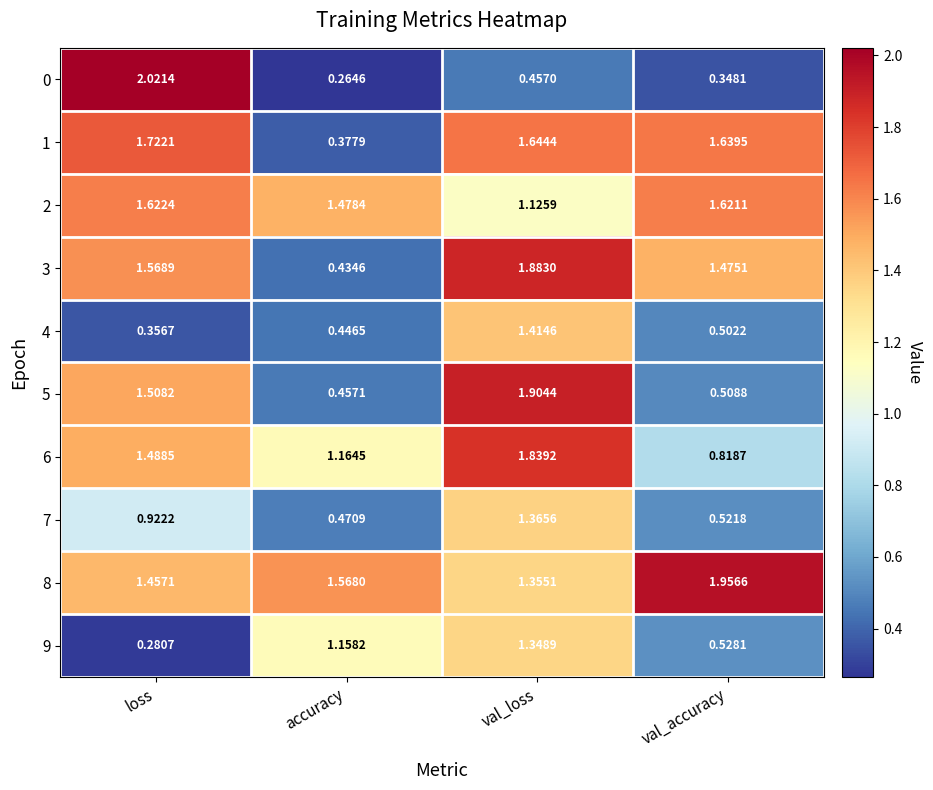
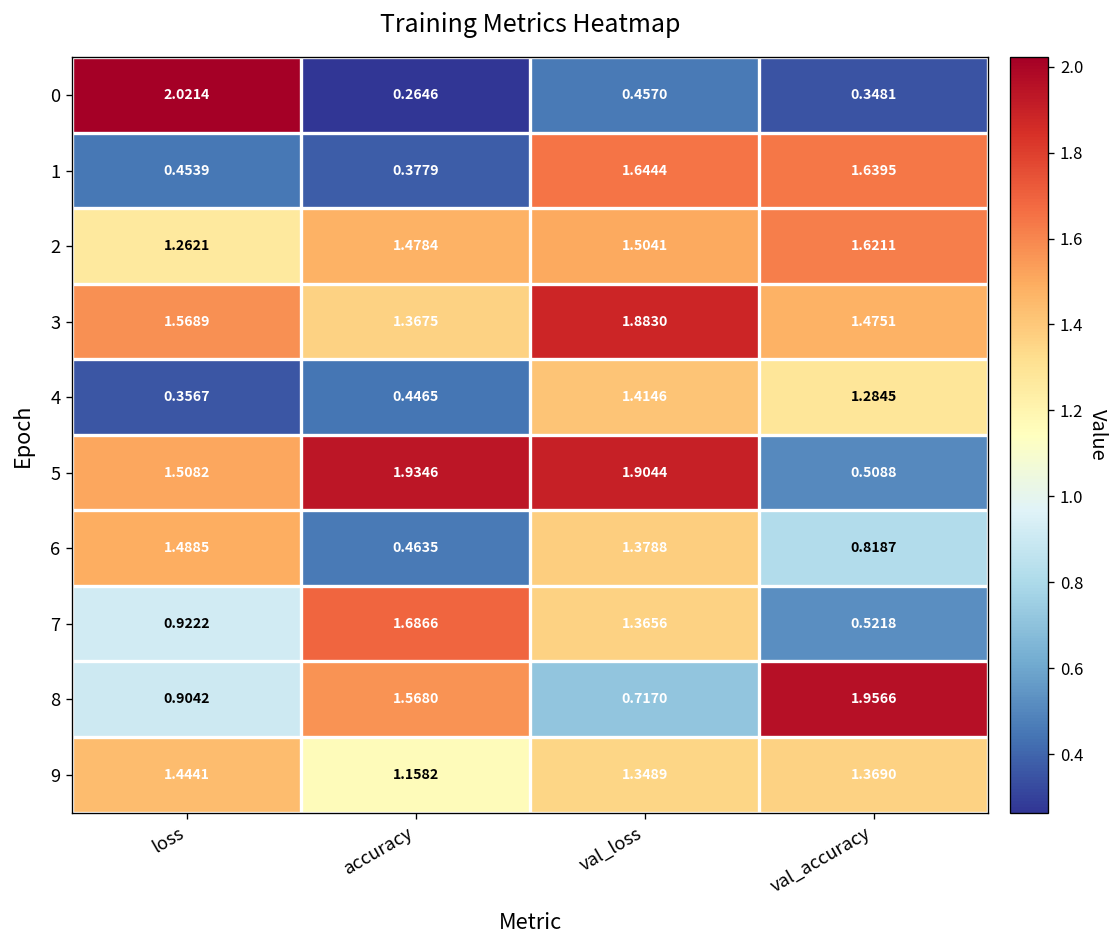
  {
    "0": {
      "loss": 2.0214,
      "accuracy": 0.2646,
      "val_loss": 0.4570,
      "val_accuracy": 0.3481
    },
    "1": {
-     "loss": 1.7221,
+     "loss": 0.4539,
      "accuracy": 0.3779,
      "val_loss": 1.6444,
      "val_accuracy": 1.6395
    },
    "2": {
-     "loss": 1.6224,
+     "loss": 1.2621,
      "accuracy": 1.4784,
-     "val_loss": 1.1259,
+     "val_loss": 1.5041,
      "val_accuracy": 1.6211
    },
    "3": {
      "loss": 1.5689,
-     "accuracy": 0.4346,
+     "accuracy": 1.3675,
      "val_loss": 1.8830,
      "val_accuracy": 1.4751
    },
    "4": {
      "loss": 0.3567,
      "accuracy": 0.4465,
      "val_loss": 1.4146,
-     "val_accuracy": 0.5022
+     "val_accuracy": 1.2845
    },
    "5": {
      "loss": 1.5082,
-     "accuracy": 0.4571,
+     "accuracy": 1.9346,
      "val_loss": 1.9044,
      "val_accuracy": 0.5088
    },
    "6": {
      "loss": 1.4885,
-     "accuracy": 1.1645,
-     "val_loss": 1.8392,
+     "accuracy": 0.4635,
+     "val_loss": 1.3788,
      "val_accuracy": 0.8187
    },
    "7": {
      "loss": 0.9222,
-     "accuracy": 0.4709,
+     "accuracy": 1.6866,
      "val_loss": 1.3656,
      "val_accuracy": 0.5218
    },
    "8": {
-     "loss": 1.4571,
+     "loss": 0.9042,
      "accuracy": 1.5680,
-     "val_loss": 1.3551,
+     "val_loss": 0.7170,
      "val_accuracy": 1.9566
    },
    "9": {
-     "loss": 0.2807,
+     "loss": 1.4441,
      "accuracy": 1.1582,
      "val_loss": 1.3489,
-     "val_accuracy": 0.5281
+     "val_accuracy": 1.3690
    }
  }
